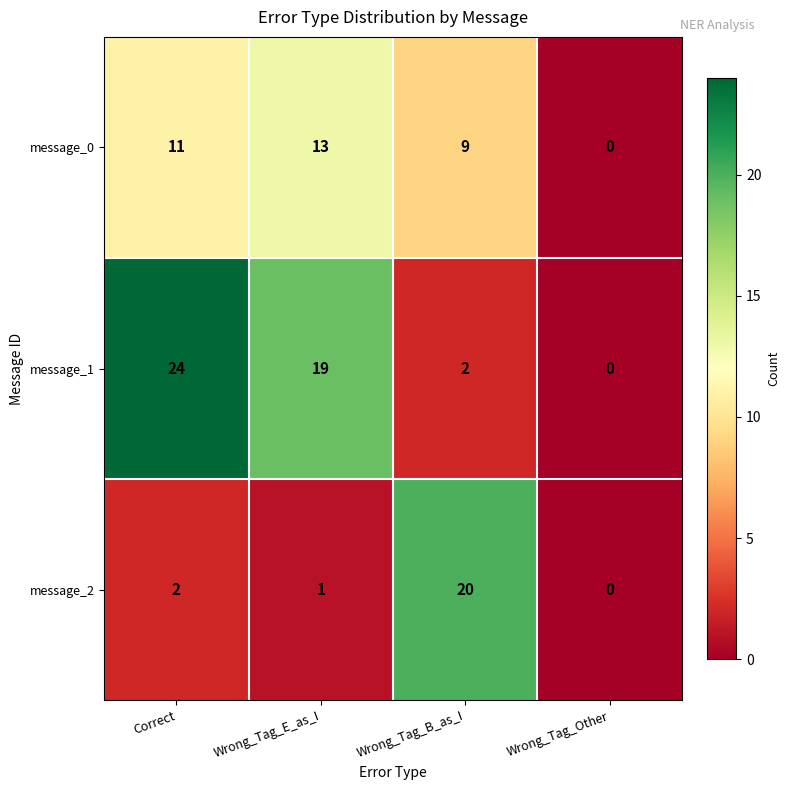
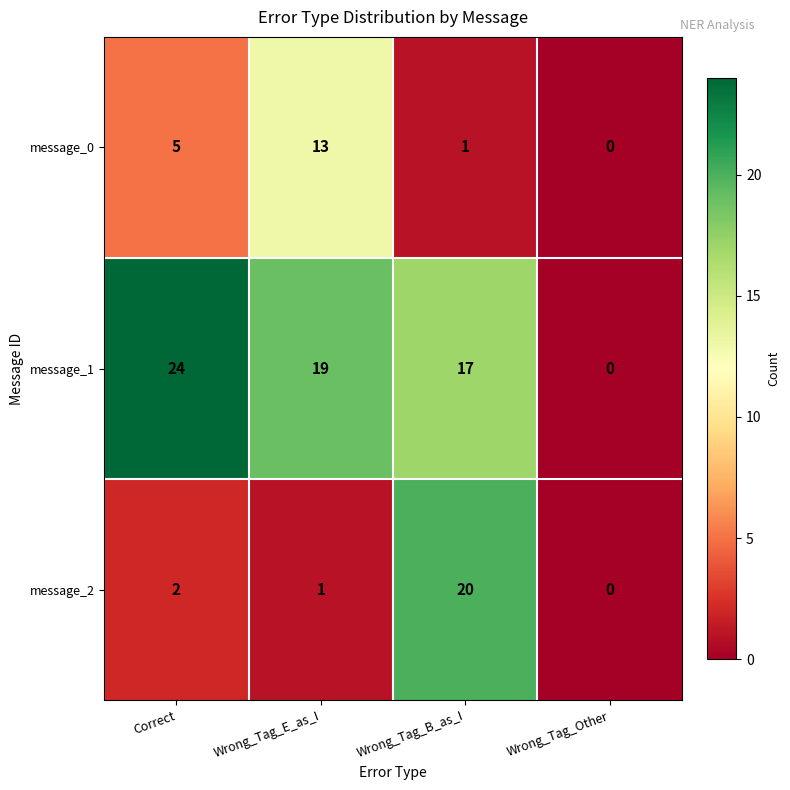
  {
    "message_0": {
-     "Correct": 11,
+     "Correct": 5,
      "Wrong_Tag_E_as_I": 13,
-     "Wrong_Tag_B_as_I": 9,
+     "Wrong_Tag_B_as_I": 1,
      "Wrong_Tag_Other": 0
    },
    "message_1": {
      "Correct": 24,
      "Wrong_Tag_E_as_I": 19,
-     "Wrong_Tag_B_as_I": 2,
+     "Wrong_Tag_B_as_I": 17,
      "Wrong_Tag_Other": 0
    },
    "message_2": {
      "Correct": 2,
      "Wrong_Tag_E_as_I": 1,
      "Wrong_Tag_B_as_I": 20,
      "Wrong_Tag_Other": 0
    }
  }
